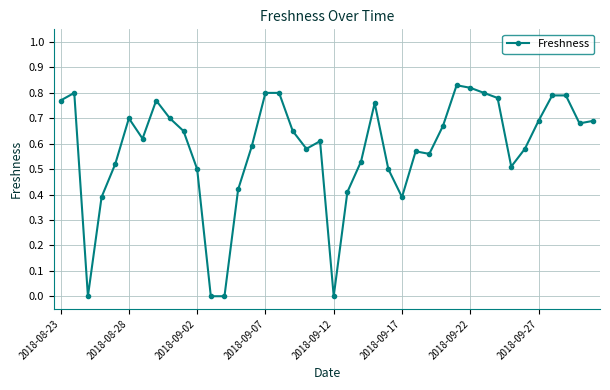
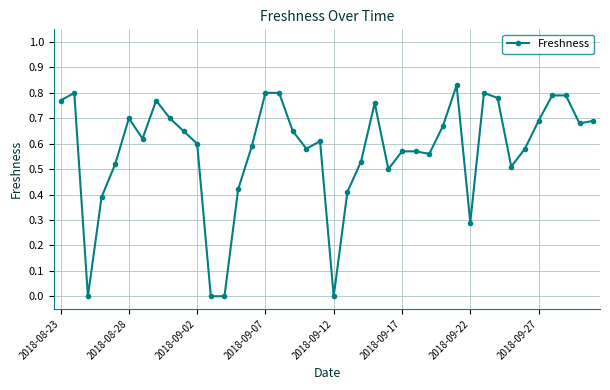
  {
    "2018-08-23": 0.77,
    "2018-08-28": 0.70,
-   "2018-09-02": 0.5,
+   "2018-09-02": 0.6,
    "2018-09-07": 0.80,
    "2018-09-12": 0.00,
-   "2018-09-17": 0.39,
-   "2018-09-22": 0.82,
+   "2018-09-17": 0.57,
+   "2018-09-22": 0.29,
    "2018-09-27": 0.69
  }
